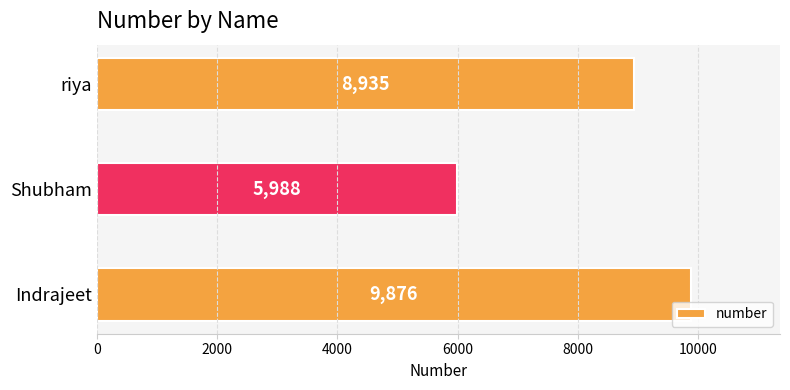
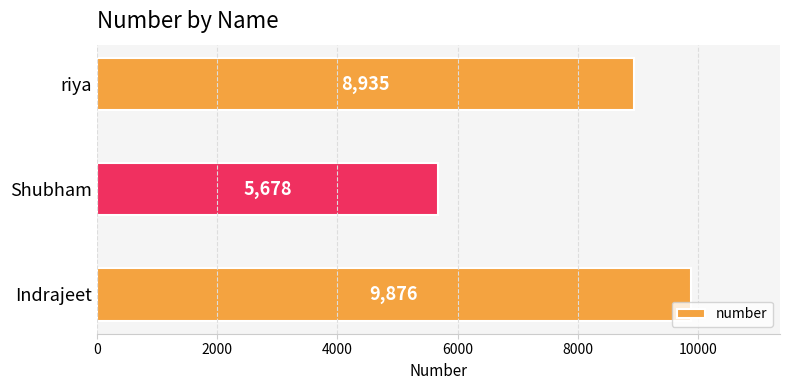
  {
    "riya": "8,935",
-   "Shubham": "5,988",
+   "Shubham": "5,678",
    "Indrajeet": "9,876"
  }
